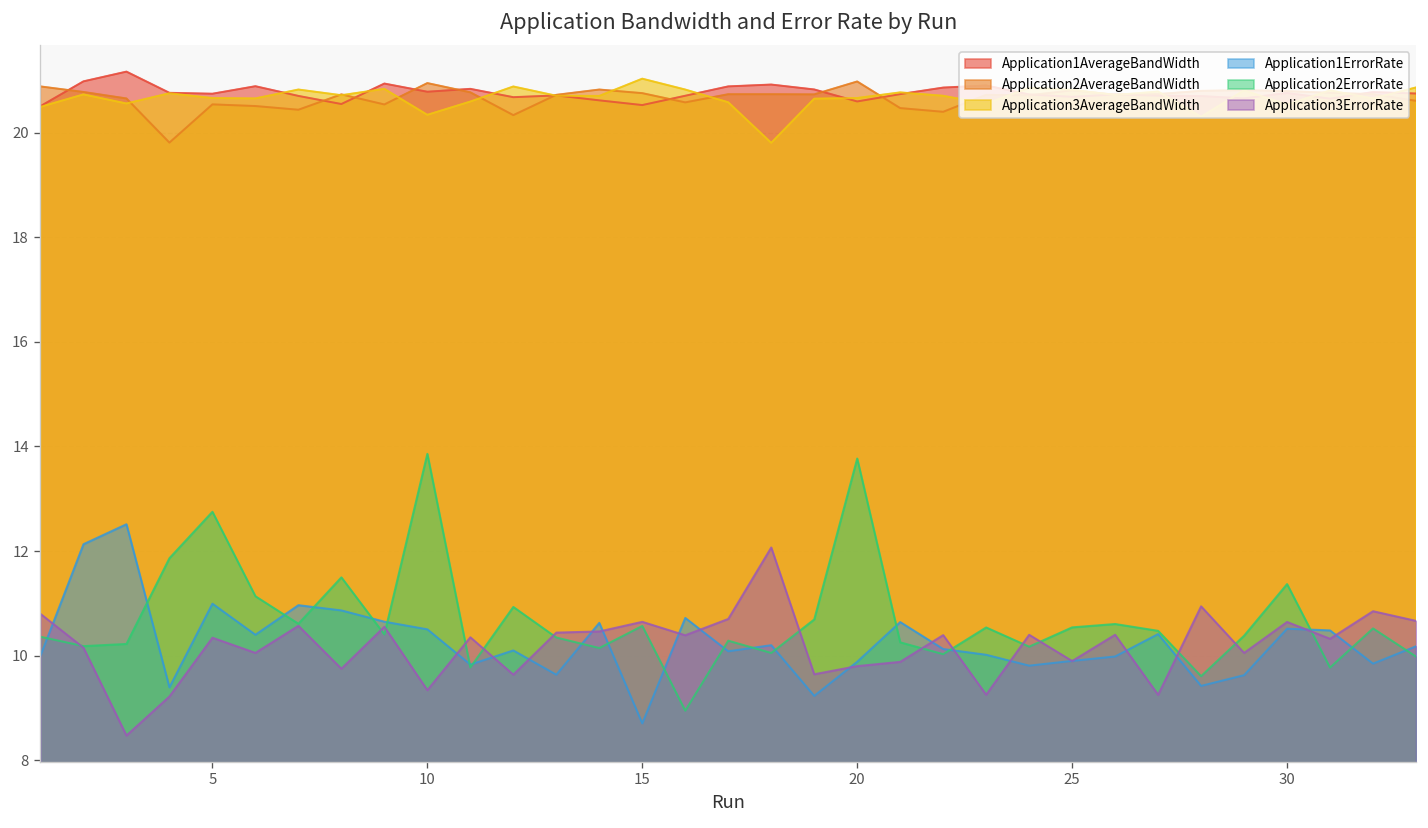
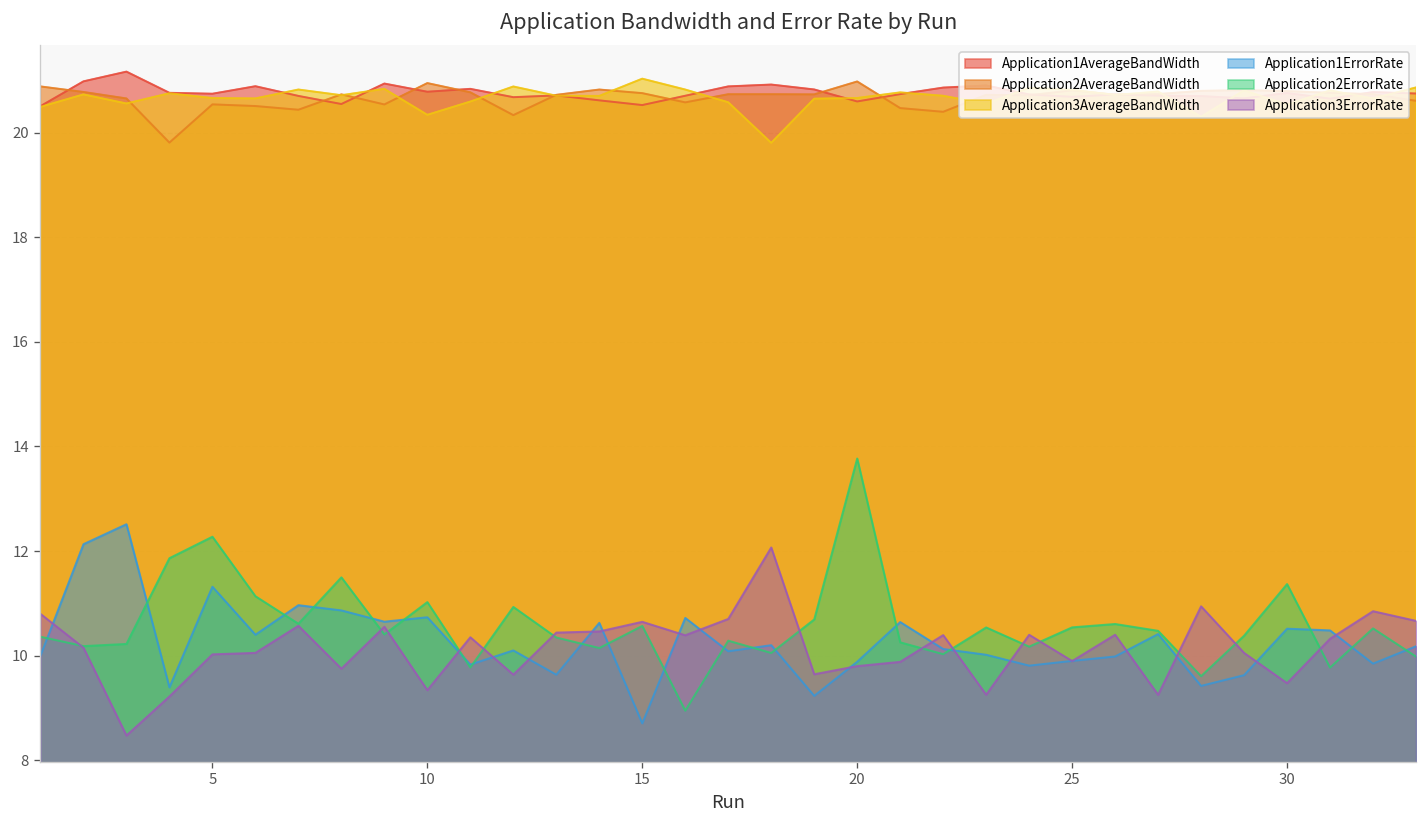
  {
    "Application3AverageBandWidth": {
      "5": 20.7,
      "10": 20.3,
      "15": 21.0,
      "20": 20.7
    },
    "Application1ErrorRate": {
-     "5": 11.0,
-     "10": 10.5,
+     "5": 11.3,
+     "10": 10.7,
      "15": 8.7,
      "20": 9.9,
      "30": 10.5
    },
    "Application2ErrorRate": {
-     "5": 12.8,
-     "10": 13.9,
+     "5": 12.3,
+     "10": 11.0,
      "15": 10.6,
      "20": 13.8,
      "25": 10.5,
      "30": 11.4
    },
    "Application3ErrorRate": {
-     "5": 10.3,
+     "5": 10.0,
      "10": 9.3,
      "15": 10.6,
      "20": 9.8,
-     "30": 10.6
+     "30": 9.5
    }
  }
